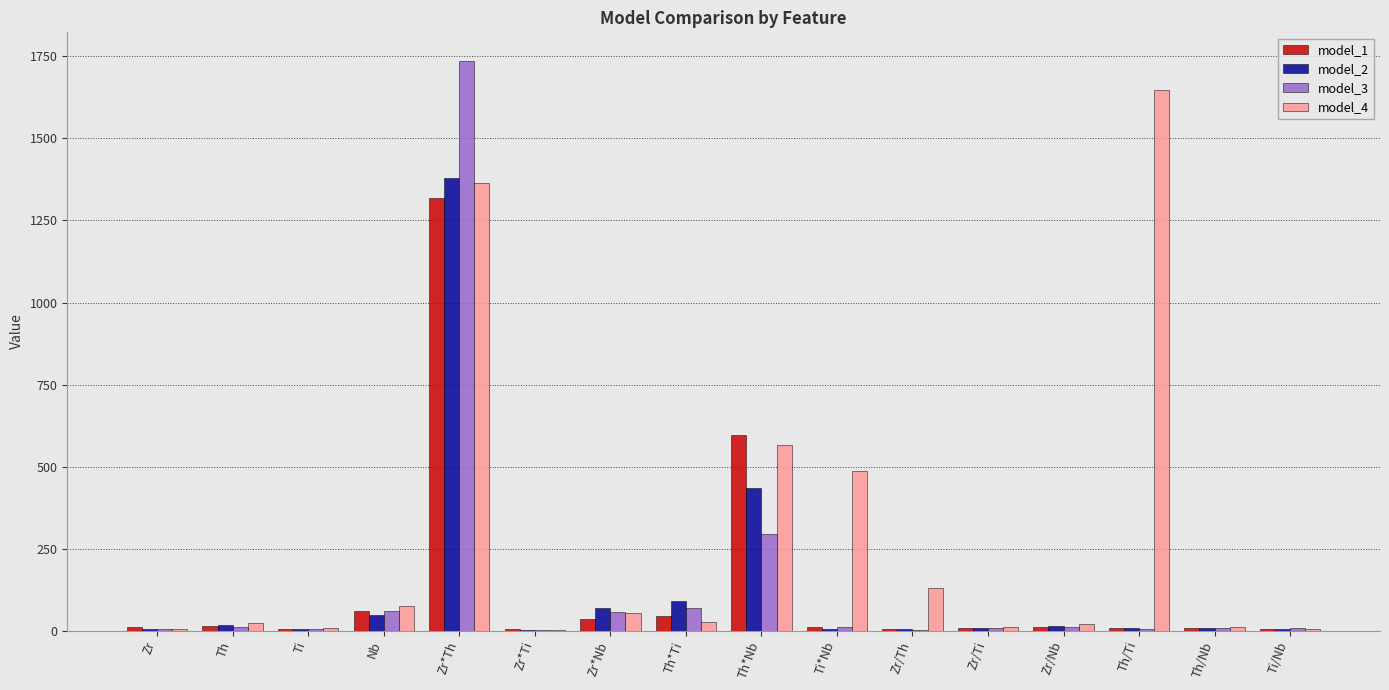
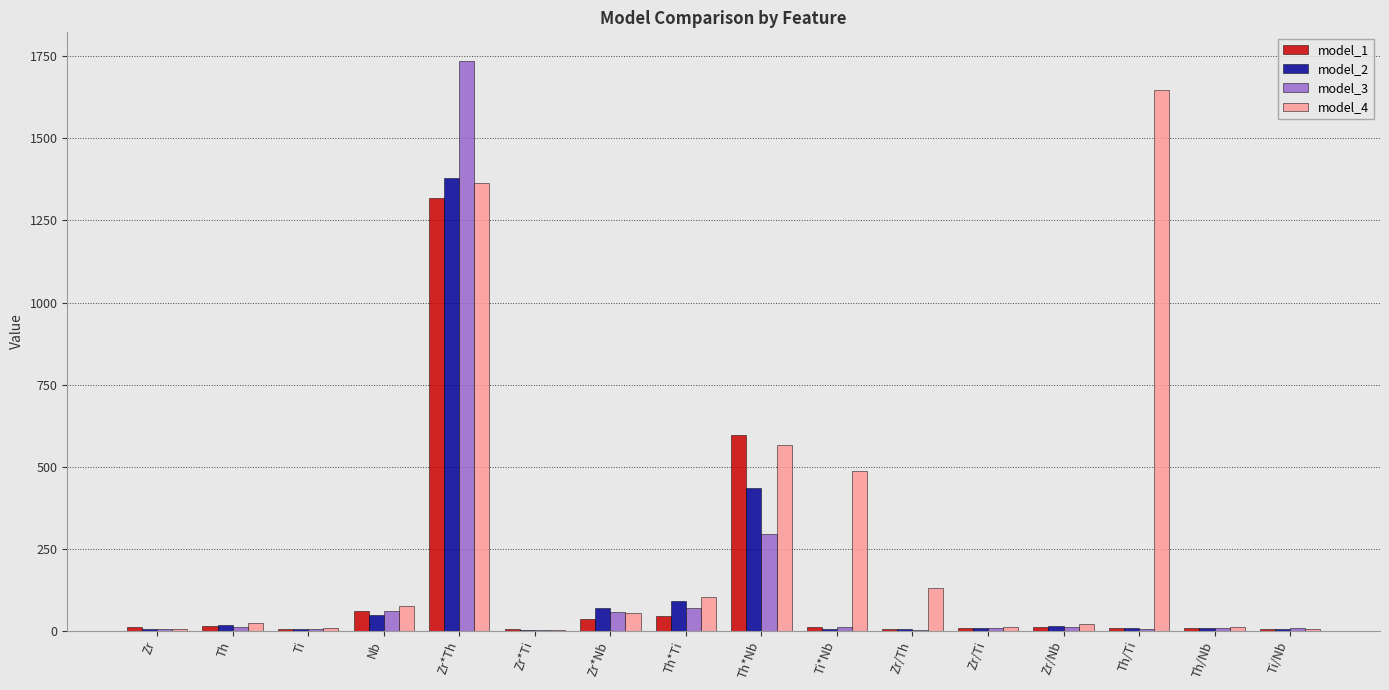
  {
    "model_1": {
      "Zr": 10,
      "Th": 10,
      "Nb": 60,
      "Zr*Th": 1320,
      "Zr*Nb": 40,
      "Th*Ti": 40,
      "Th*Nb": 600,
      "Ti*Nb": 10,
      "Zr/Ti": 10,
      "Zr/Nb": 10,
      "Th/Ti": 10
    },
    "model_2": {
      "Th": 20,
      "Nb": 50,
      "Zr*Th": 1380,
      "Zr*Nb": 70,
      "Th*Ti": 90,
      "Th*Nb": 440,
      "Zr/Nb": 10,
      "Th/Nb": 10
    },
    "model_3": {
      "Th": 10,
      "Nb": 60,
      "Zr*Th": 1740,
      "Zr*Nb": 60,
      "Th*Ti": 70,
      "Th*Nb": 300,
      "Ti*Nb": 10,
      "Zr/Ti": 10,
      "Zr/Nb": 10
    },
    "model_4": {
      "Th": 20,
      "Ti": 10,
      "Nb": 70,
      "Zr*Th": 1360,
      "Zr*Nb": 50,
-     "Th*Ti": 30,
+     "Th*Ti": 100,
      "Th*Nb": 570,
      "Ti*Nb": 490,
      "Zr/Th": 130,
      "Zr/Ti": 10,
      "Zr/Nb": 20,
      "Th/Ti": 1650,
      "Th/Nb": 10
    }
  }
